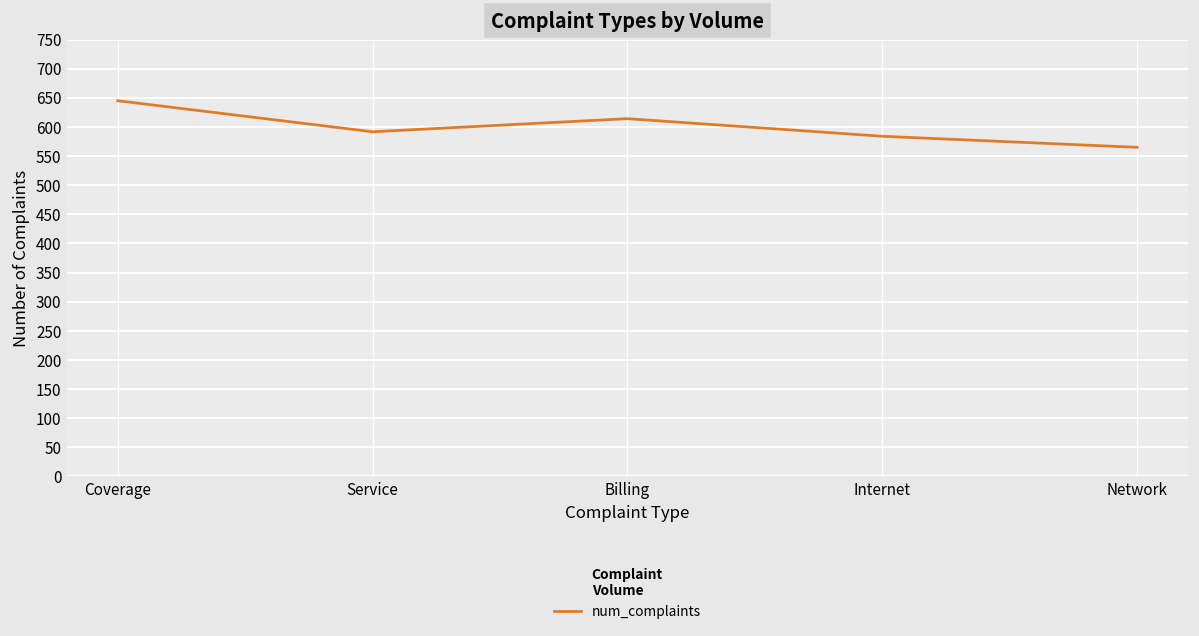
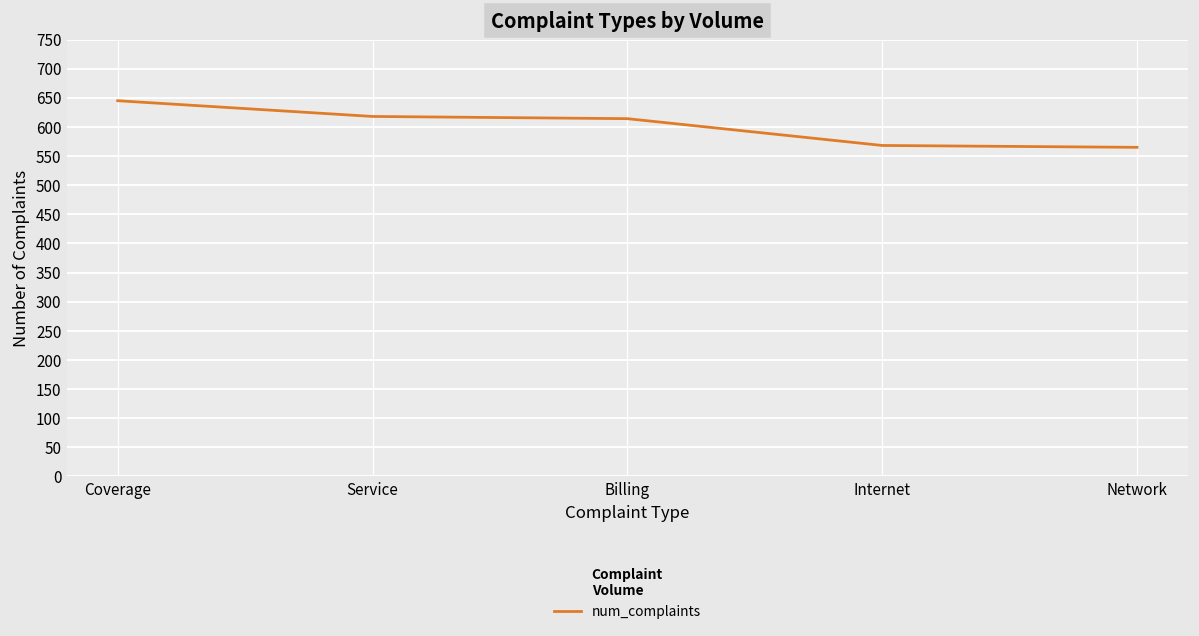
  {
    "Coverage": 650,
-   "Service": 590,
+   "Service": 620,
    "Billing": 610,
-   "Internet": 580,
+   "Internet": 570,
    "Network": 570
  }
